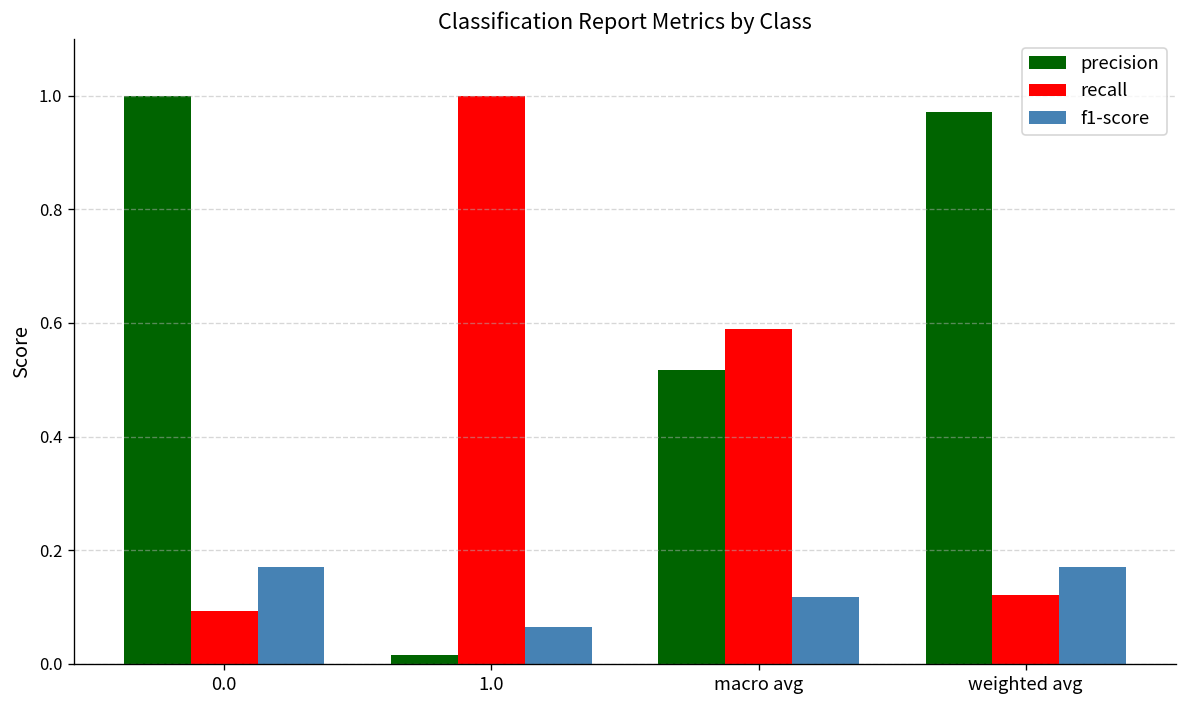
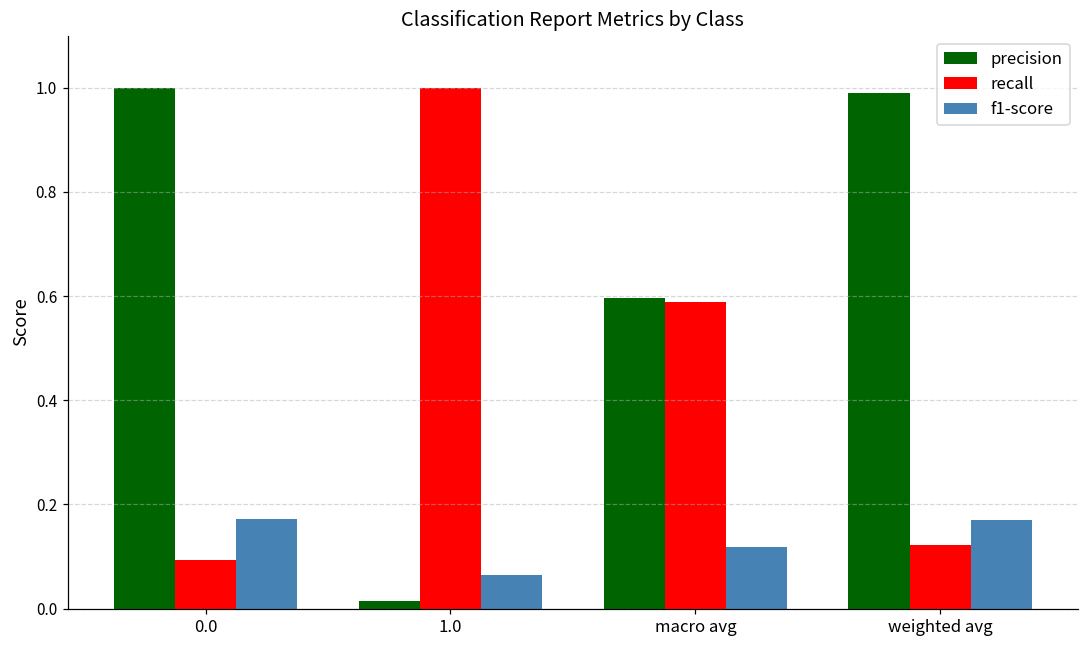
  {
    "precision": {
      "0.0": 1.00,
      "1.0": 0.02,
-     "macro avg": 0.52,
-     "weighted avg": 0.97
+     "macro avg": 0.60,
+     "weighted avg": 0.99
    },
    "recall": {
      "0.0": 0.09,
      "1.0": 1.00,
      "macro avg": 0.59,
      "weighted avg": 0.12
    },
    "f1-score": {
      "0.0": 0.17,
      "1.0": 0.06,
      "macro avg": 0.12,
      "weighted avg": 0.17
    }
  }
